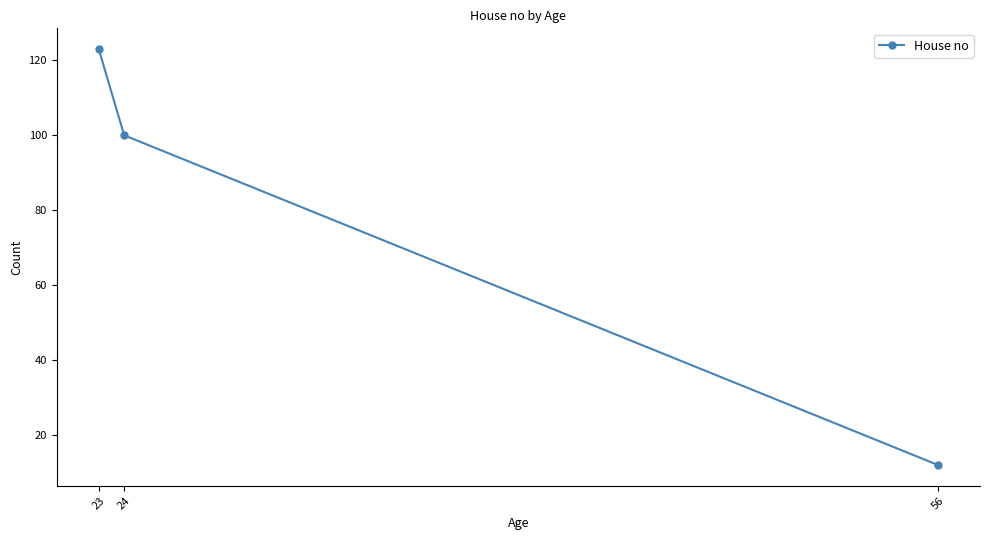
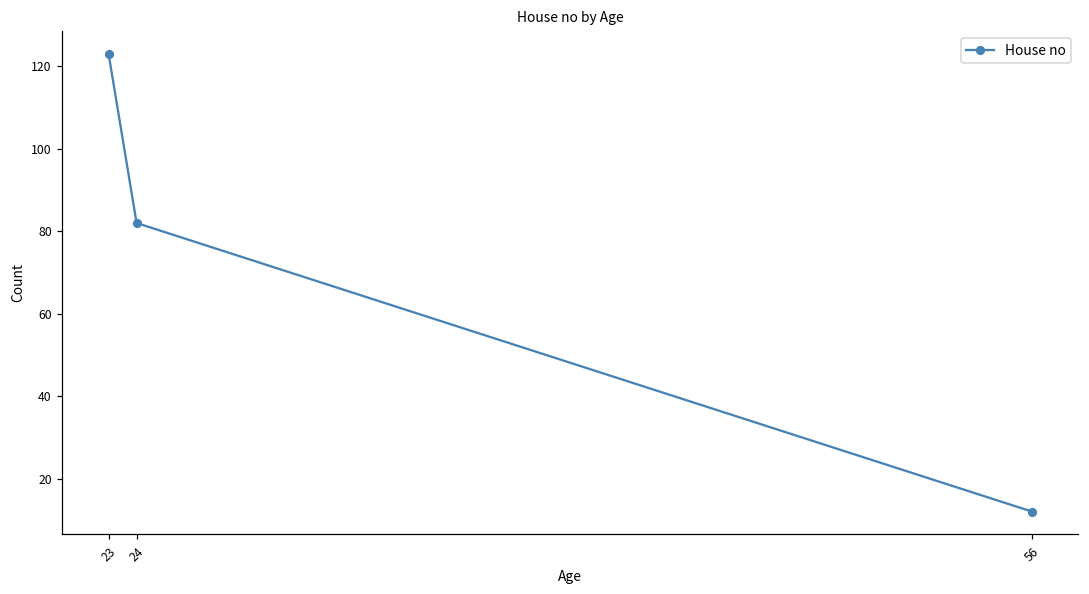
  {
    "23": 123,
-   "24": 100,
+   "24": 82,
    "56": 12
  }
